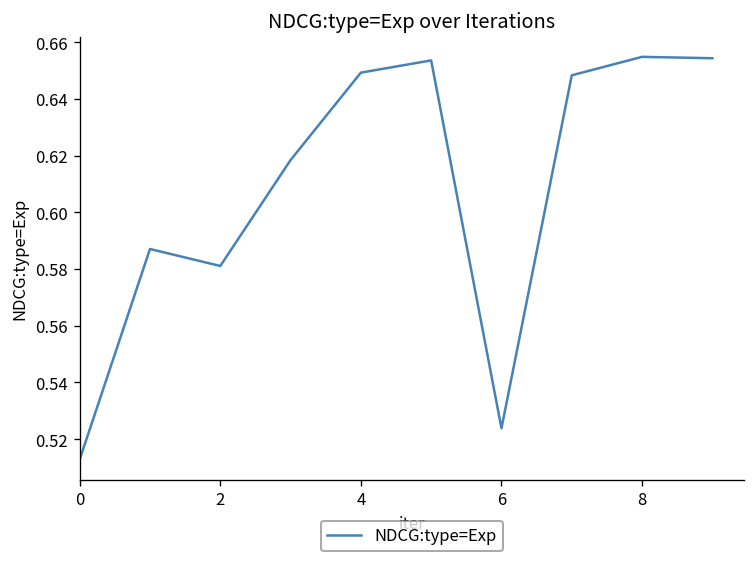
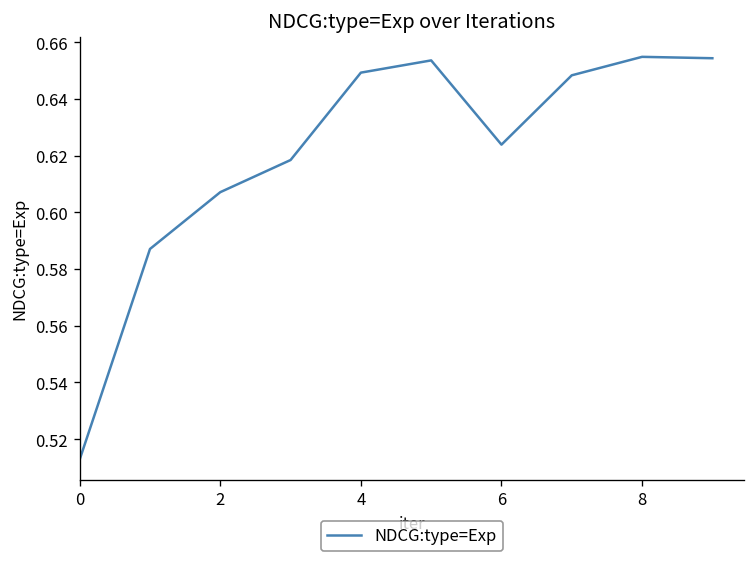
  {
    "0": 0.513,
-   "2": 0.581,
+   "2": 0.607,
    "4": 0.649,
-   "6": 0.524,
+   "6": 0.624,
    "8": 0.655
  }
